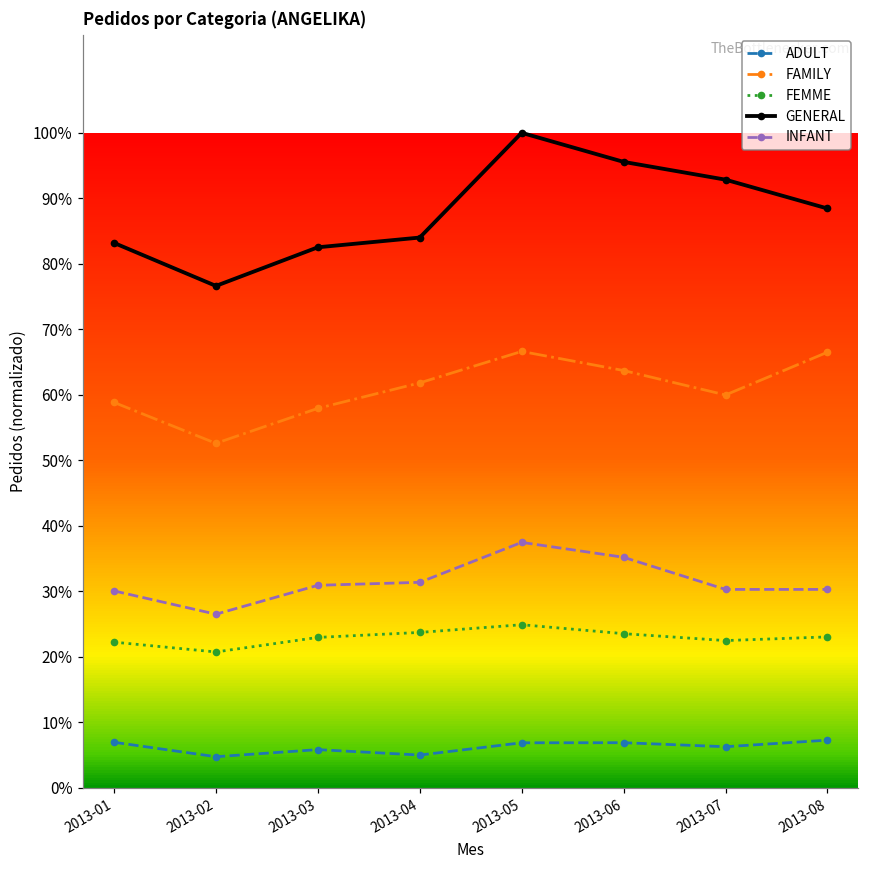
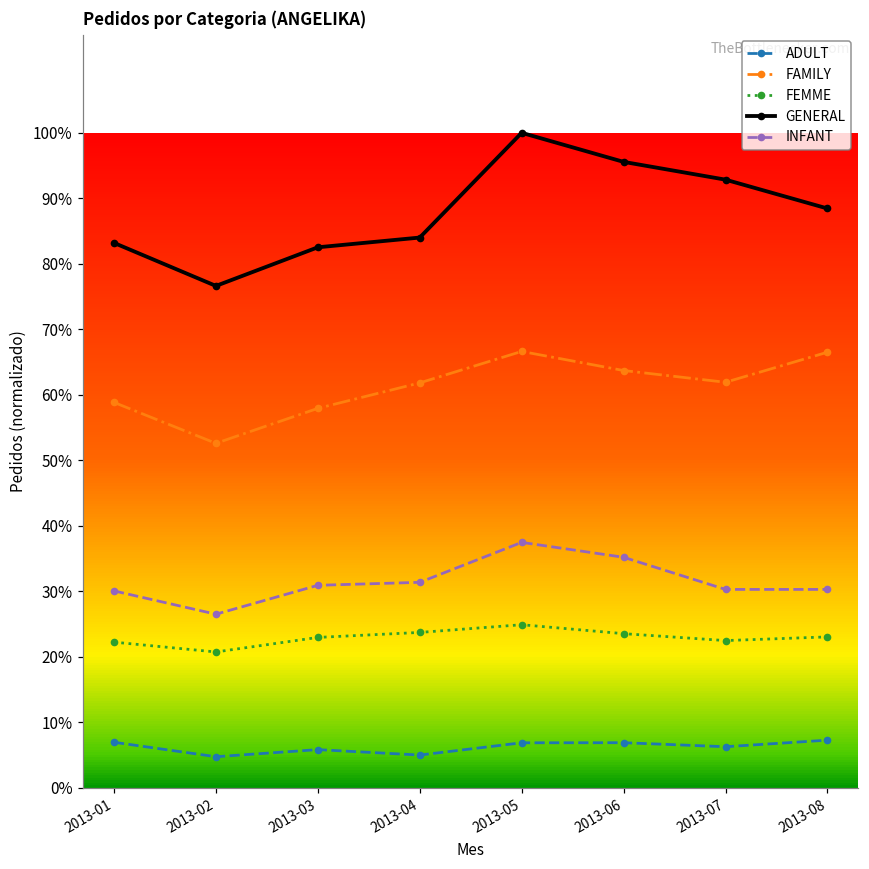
  {
    "ADULT": {
      "2013-01": "7%",
      "2013-02": "5%",
      "2013-03": "6%",
      "2013-04": "5%",
      "2013-05": "7%",
      "2013-06": "7%",
      "2013-07": "6%",
      "2013-08": "7%"
    },
    "FAMILY": {
      "2013-01": "59%",
      "2013-02": "53%",
      "2013-03": "58%",
      "2013-04": "62%",
      "2013-05": "67%",
      "2013-06": "64%",
-     "2013-07": "60%",
+     "2013-07": "62%",
      "2013-08": "67%"
    },
    "FEMME": {
      "2013-01": "22%",
      "2013-02": "21%",
      "2013-03": "23%",
      "2013-04": "24%",
      "2013-05": "25%",
      "2013-06": "24%",
      "2013-07": "22%",
      "2013-08": "23%"
    },
    "GENERAL": {
      "2013-01": "83%",
      "2013-02": "77%",
      "2013-03": "83%",
      "2013-04": "84%",
      "2013-05": "100%",
      "2013-06": "96%",
      "2013-07": "93%",
      "2013-08": "88%"
    },
    "INFANT": {
      "2013-01": "30%",
      "2013-02": "27%",
      "2013-03": "31%",
      "2013-04": "31%",
      "2013-05": "37%",
      "2013-06": "35%",
      "2013-07": "30%",
      "2013-08": "30%"
    }
  }
